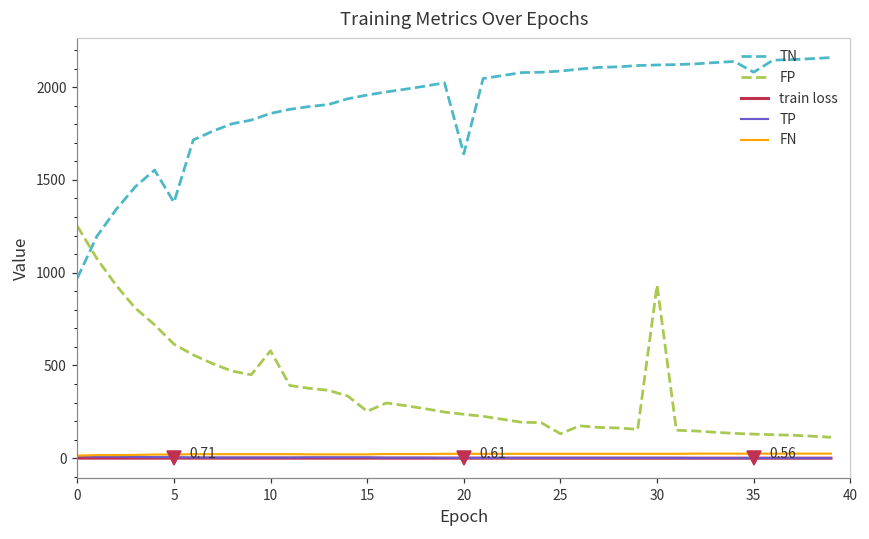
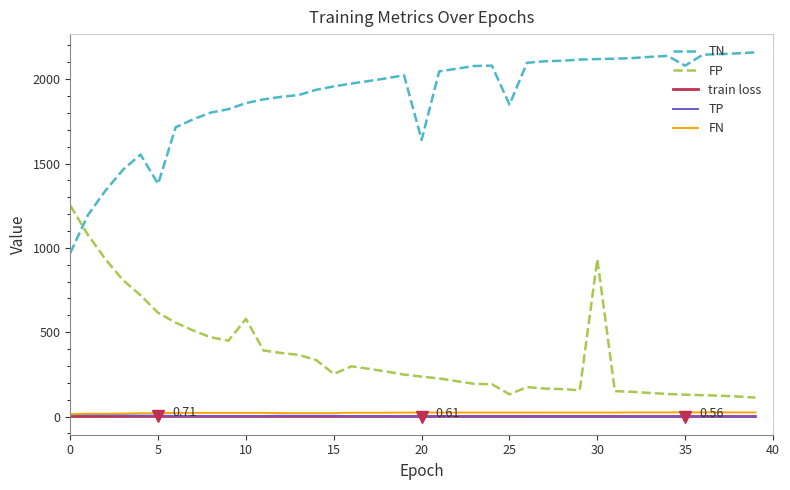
  {
    "TN": {
      "0": 970,
      "5": 1380,
      "10": 1860,
      "15": 1960,
      "20": 1640,
-     "25": 2090,
+     "25": 1850,
      "30": 2120,
      "35": 2080
    },
    "FP": {
      "0": 1250,
      "5": 620,
      "10": 580,
      "15": 250,
      "20": 240,
      "25": 130,
      "30": 930,
      "35": 130
    },
    "FN": {
      "10": 20,
      "15": 20,
      "20": 20,
      "25": 20,
      "30": 20,
      "35": 30
    }
  }
